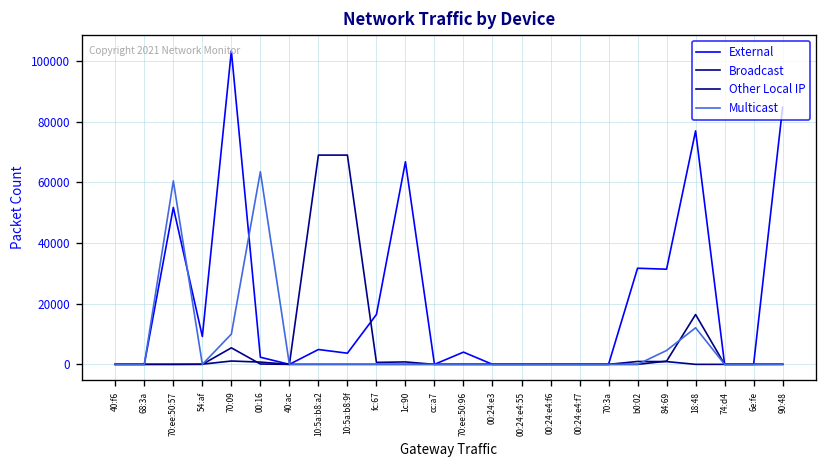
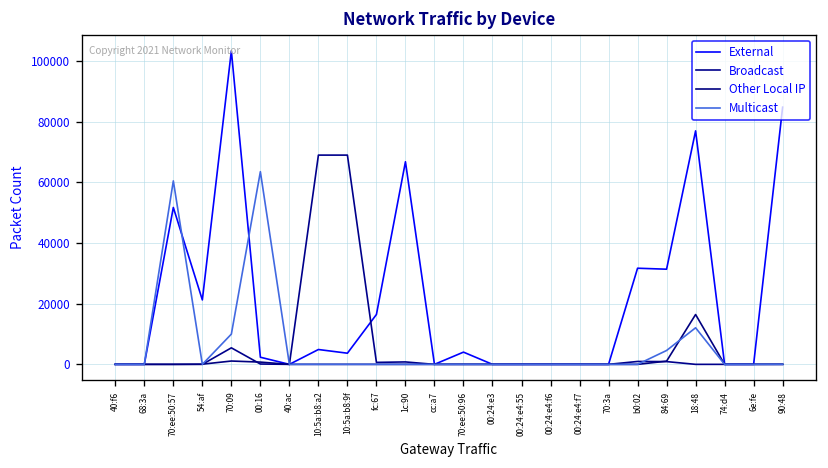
  {
    "External": {
      "70:ee:50:57": 52000,
-     "54:af": 9000,
+     "54:af": 21000,
      "00:16": 2000,
      "10:5a:b8:a2": 5000,
      "10:5a:b8:9f": 4000,
      "fc:67": 16000,
      "1c:90": 67000,
      "70:ee:50:96": 4000,
      "b0:02": 32000,
      "84:69": 31000,
      "18:48": 77000
    },
    "Multicast": {
      "70:ee:50:57": 61000,
      "70:09": 10000,
      "00:16": 64000,
      "84:69": 5000,
      "18:48": 12000
    }
  }
